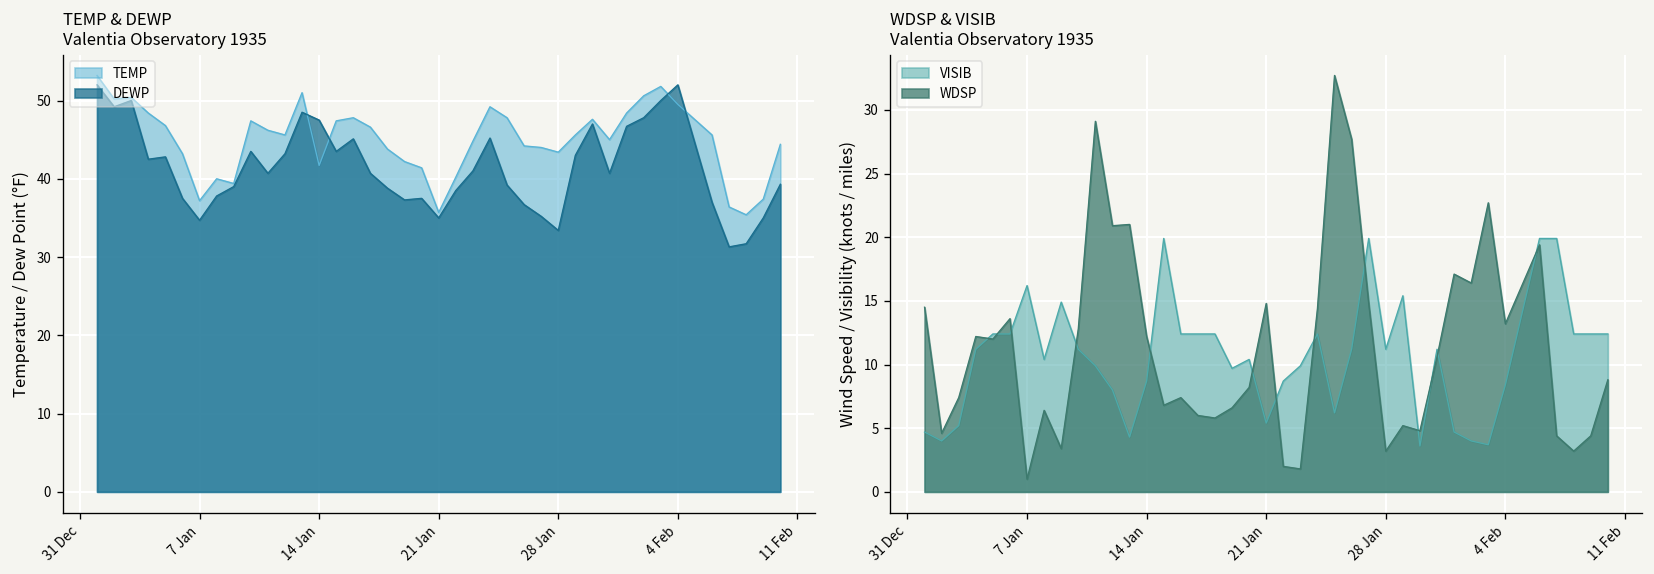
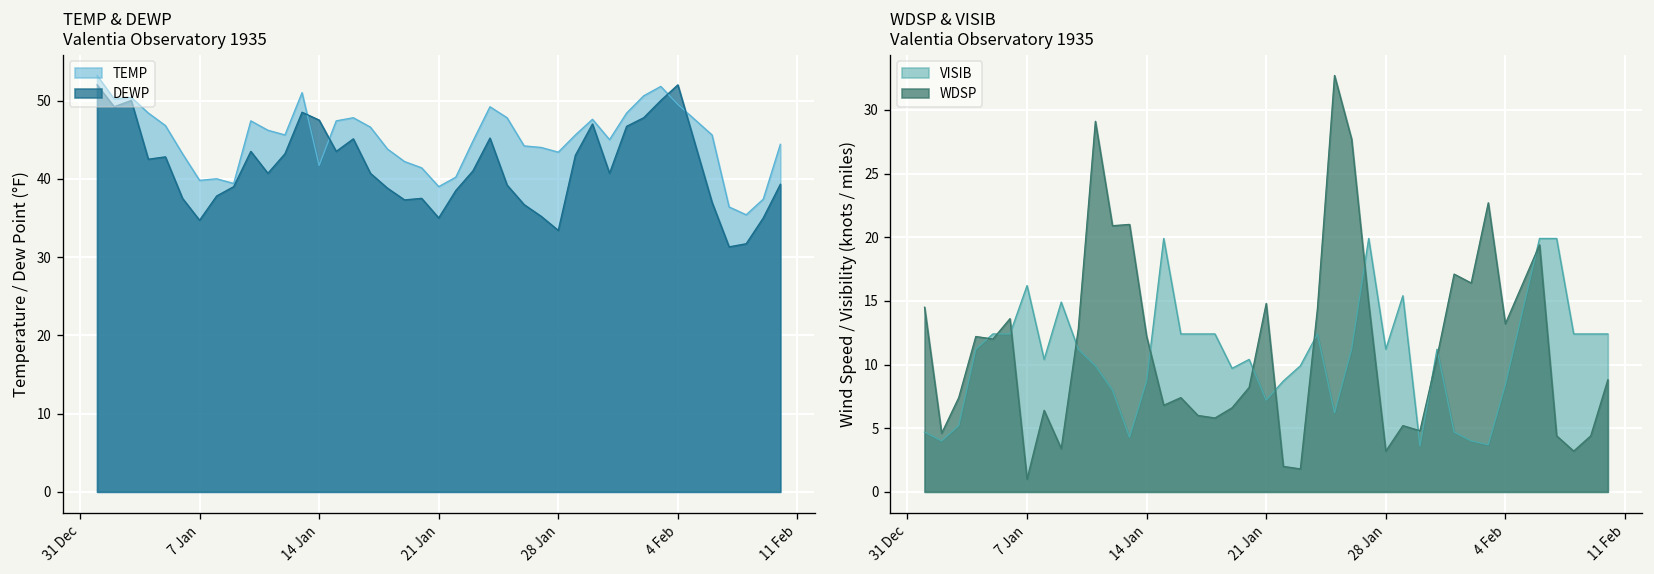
  {
    "TEMP & DEWP Valentia Observatory 1935": {
      "TEMP": {
-       "7 Jan": 37,
+       "7 Jan": 40,
        "14 Jan": 42,
-       "21 Jan": 36,
+       "21 Jan": 39,
        "28 Jan": 43,
        "4 Feb": 50
      },
      "DEWP": {
        "7 Jan": 35,
        "14 Jan": 48,
        "21 Jan": 35,
        "28 Jan": 33,
        "4 Feb": 52
      }
    },
    "WDSP & VISIB Valentia Observatory 1935": {
      "VISIB": {
        "7 Jan": 16.2,
        "14 Jan": 8.7,
-       "21 Jan": 5.4,
+       "21 Jan": 7.2,
        "28 Jan": 11.2,
        "4 Feb": 8.4
      },
      "WDSP": {
        "7 Jan": 1.0,
        "14 Jan": 12.2,
        "21 Jan": 14.8,
        "28 Jan": 3.2,
        "4 Feb": 13.2
      }
    }
  }
